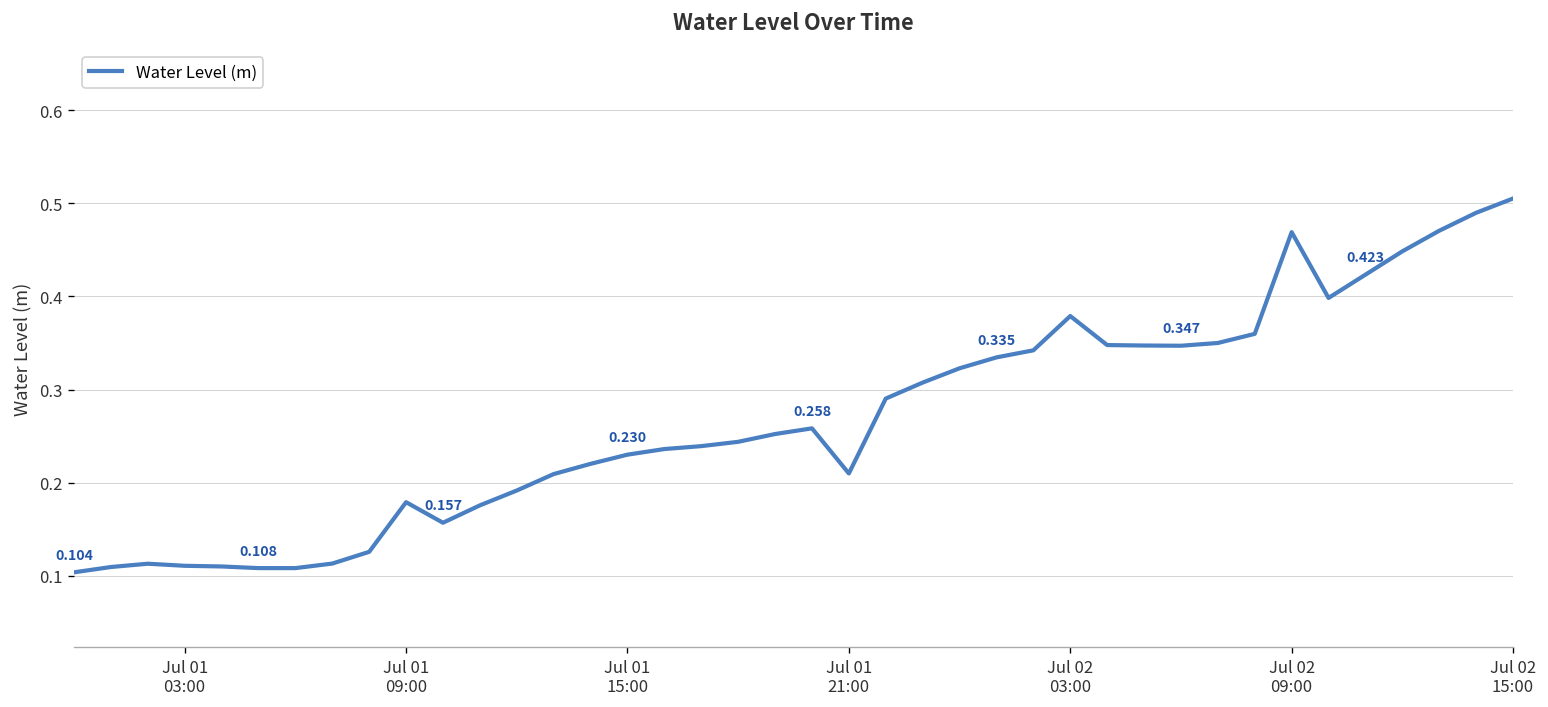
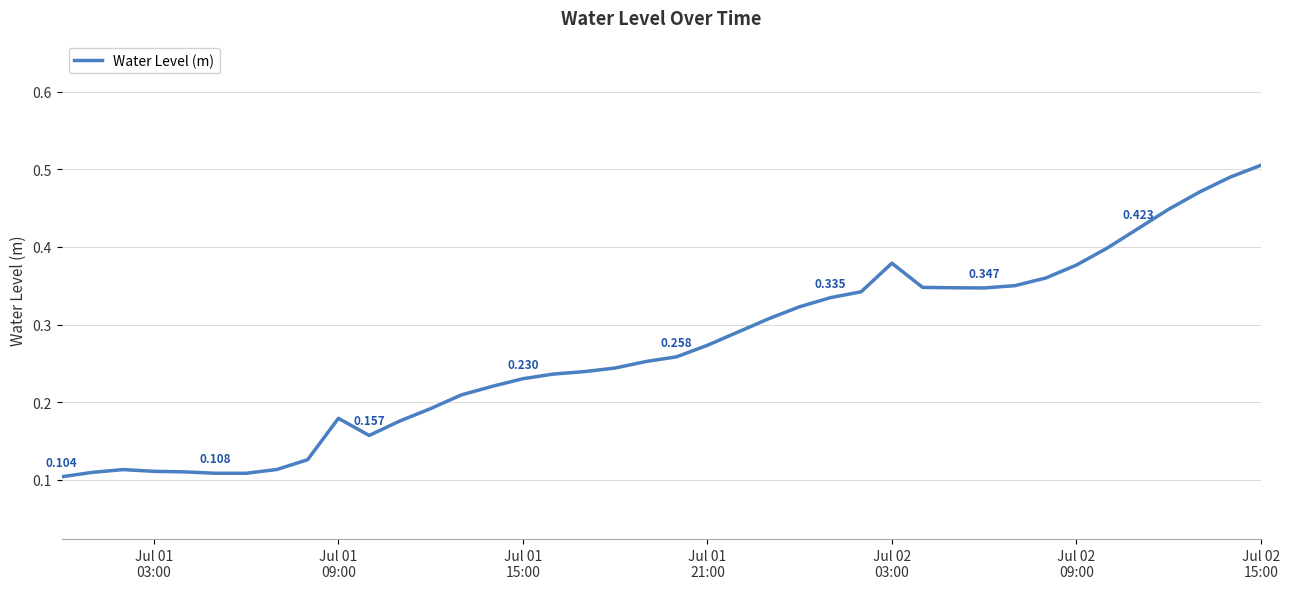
  {
    "Jul 01 03:00": 0.11,
    "Jul 01 09:00": 0.18,
-   "Jul 01 21:00": 0.21,
+   "Jul 01 21:00": 0.27,
    "Jul 02 03:00": 0.38,
-   "Jul 02 09:00": 0.47,
+   "Jul 02 09:00": 0.38,
    "Jul 02 15:00": 0.51
  }
